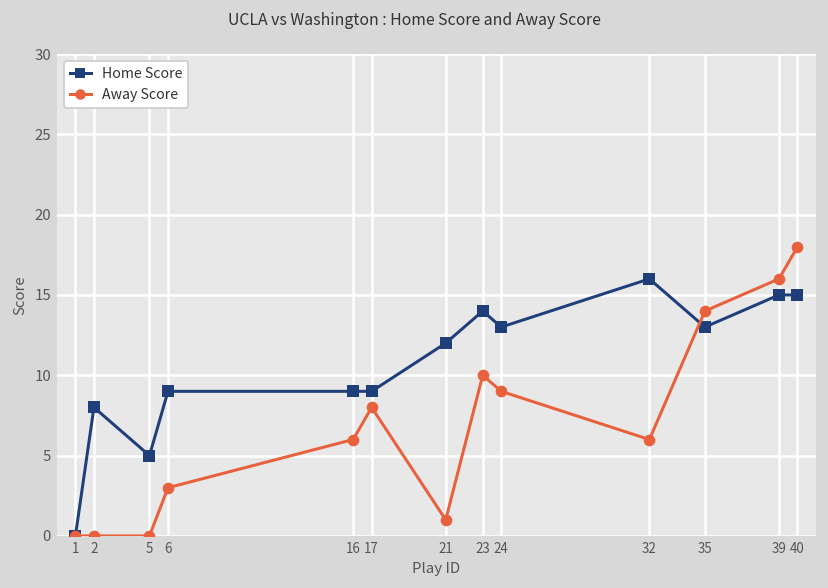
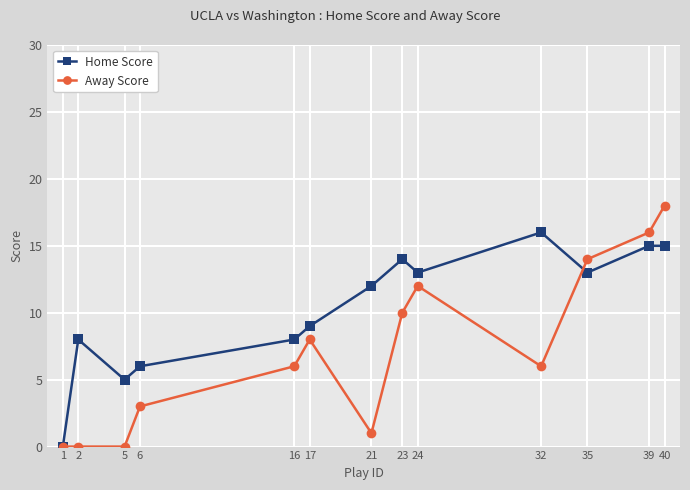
  {
    "Home Score": {
      "2": 8,
      "5": 5,
-     "6": 9,
-     "16": 9,
+     "6": 6,
+     "16": 8,
      "17": 9,
      "21": 12,
      "23": 14,
      "24": 13,
      "32": 16,
      "35": 13,
      "39": 15,
      "40": 15
    },
    "Away Score": {
      "2": 0,
      "5": 0,
      "6": 3,
      "16": 6,
      "17": 8,
      "21": 1,
      "23": 10,
-     "24": 9,
+     "24": 12,
      "32": 6,
      "35": 14,
      "39": 16,
      "40": 18
    }
  }
